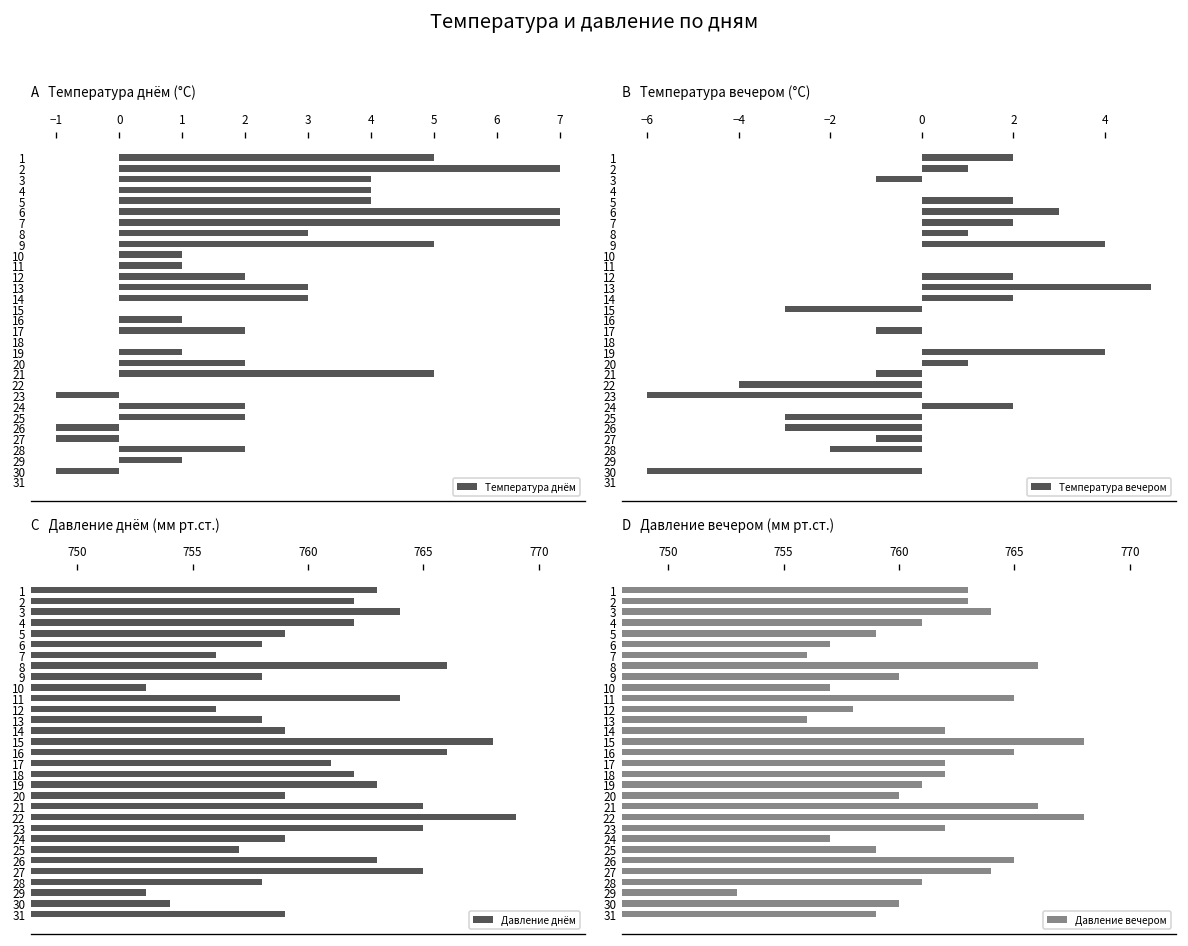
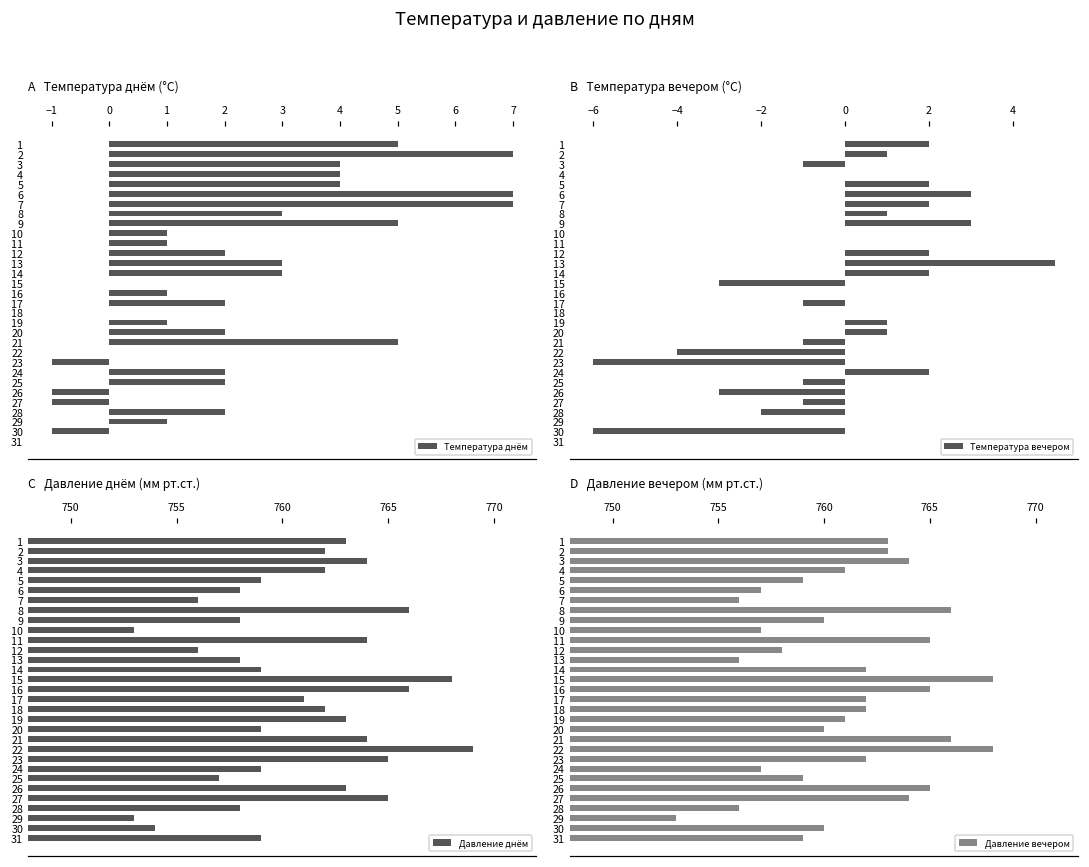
  {
    "A Температура днём (°C)": {
      "1": 5.0,
      "2": 7.0,
      "3": 4.0,
      "4": 4.0,
      "5": 4.0,
      "6": 7.0,
      "7": 7.0,
      "8": 3.0,
      "9": 5.0,
      "10": 1.0,
      "11": 1.0,
      "12": 2.0,
      "13": 3.0,
      "14": 3.0,
      "15": 0.0,
      "16": 1.0,
      "17": 2.0,
      "18": 0.0,
      "19": 1.0,
      "20": 2.0,
      "21": 5.0,
      "22": 0.0,
      "23": -1.0,
      "24": 2.0,
      "25": 2.0,
      "26": -1.0,
      "27": -1.0,
      "28": 2.0,
      "29": 1.0,
      "30": -1.0,
      "31": 0.0
    },
    "B Температура вечером (°C)": {
      "1": 2,
      "2": 1,
      "3": -1,
      "4": 0,
      "5": 2,
      "6": 3,
      "7": 2,
      "8": 1,
-     "9": 4,
+     "9": 3,
      "10": 0,
      "11": 0,
      "12": 2,
      "13": 5,
      "14": 2,
      "15": -3,
      "16": 0,
      "17": -1,
      "18": 0,
-     "19": 4,
+     "19": 1,
      "20": 1,
      "21": -1,
      "22": -4,
      "23": -6,
      "24": 2,
-     "25": -3,
+     "25": -1,
      "26": -3,
      "27": -1,
      "28": -2,
      "29": 0,
      "30": -6,
      "31": 0
    },
    "C Давление днём (мм рт.ст.)": {
      "1": 763,
      "2": 762,
      "3": 764,
      "4": 762,
      "5": 759,
      "6": 758,
      "7": 756,
      "8": 766,
      "9": 758,
      "10": 753,
      "11": 764,
      "12": 756,
      "13": 758,
      "14": 759,
      "15": 768,
      "16": 766,
      "17": 761,
      "18": 762,
      "19": 763,
      "20": 759,
-     "21": 765,
+     "21": 764,
      "22": 769,
      "23": 765,
      "24": 759,
      "25": 757,
      "26": 763,
      "27": 765,
      "28": 758,
      "29": 753,
      "30": 754,
      "31": 759
    },
    "D Давление вечером (мм рт.ст.)": {
      "1": 763,
      "2": 763,
      "3": 764,
      "4": 761,
      "5": 759,
      "6": 757,
      "7": 756,
      "8": 766,
      "9": 760,
      "10": 757,
      "11": 765,
      "12": 758,
      "13": 756,
      "14": 762,
      "15": 768,
      "16": 765,
      "17": 762,
      "18": 762,
      "19": 761,
      "20": 760,
      "21": 766,
      "22": 768,
      "23": 762,
      "24": 757,
      "25": 759,
      "26": 765,
      "27": 764,
-     "28": 761,
+     "28": 756,
      "29": 753,
      "30": 760,
      "31": 759
    }
  }
